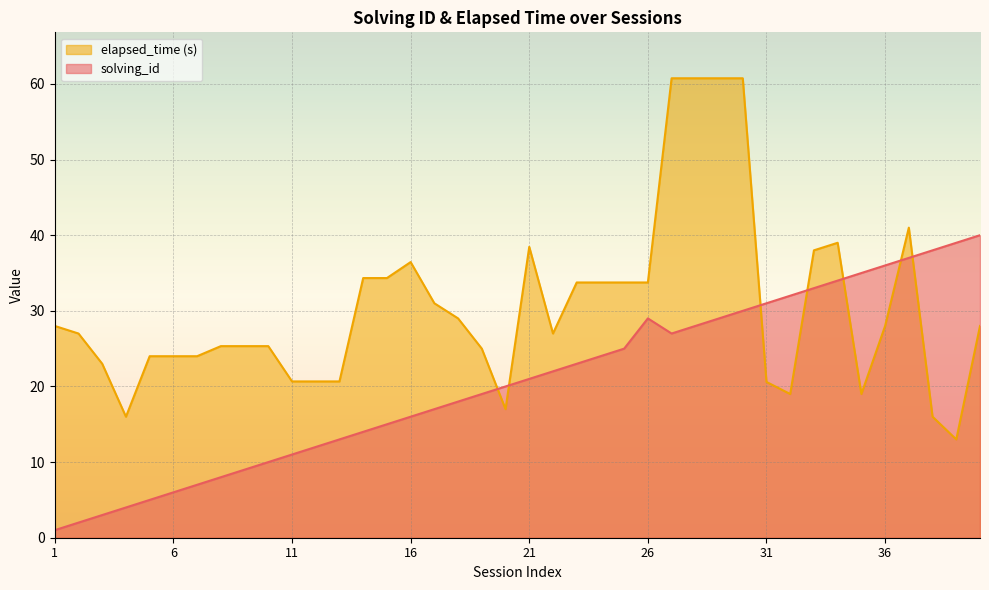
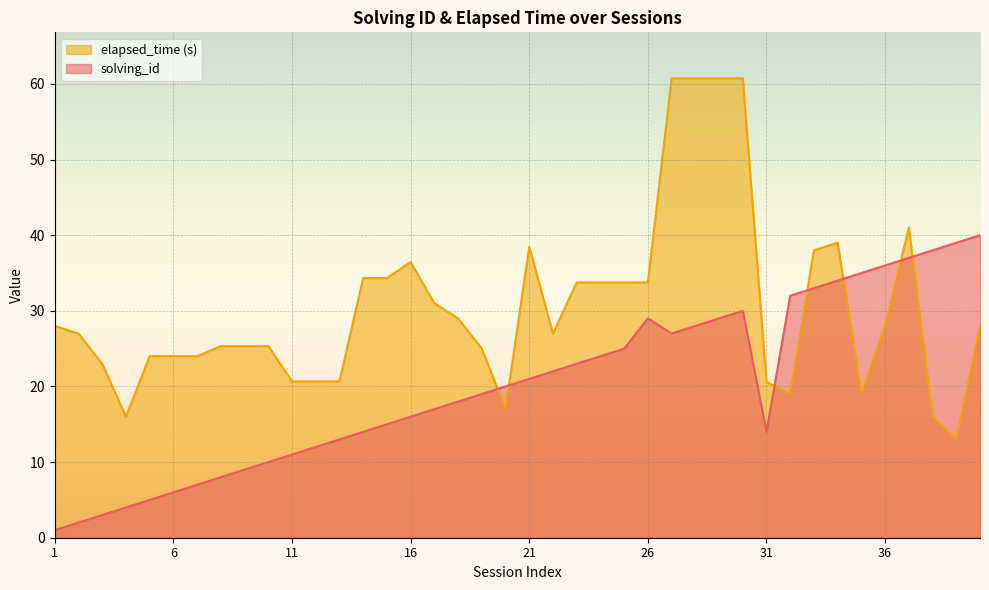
  {
    "elapsed_time (s)": {
      "1": 28,
      "6": 24,
      "11": 21,
      "16": 36,
      "21": 38,
      "26": 34,
      "31": 21,
      "36": 28
    },
    "solving_id": {
      "1": 1,
      "6": 6,
      "11": 11,
      "16": 16,
      "21": 21,
      "26": 29,
-     "31": 31,
+     "31": 14,
      "36": 36
    }
  }
